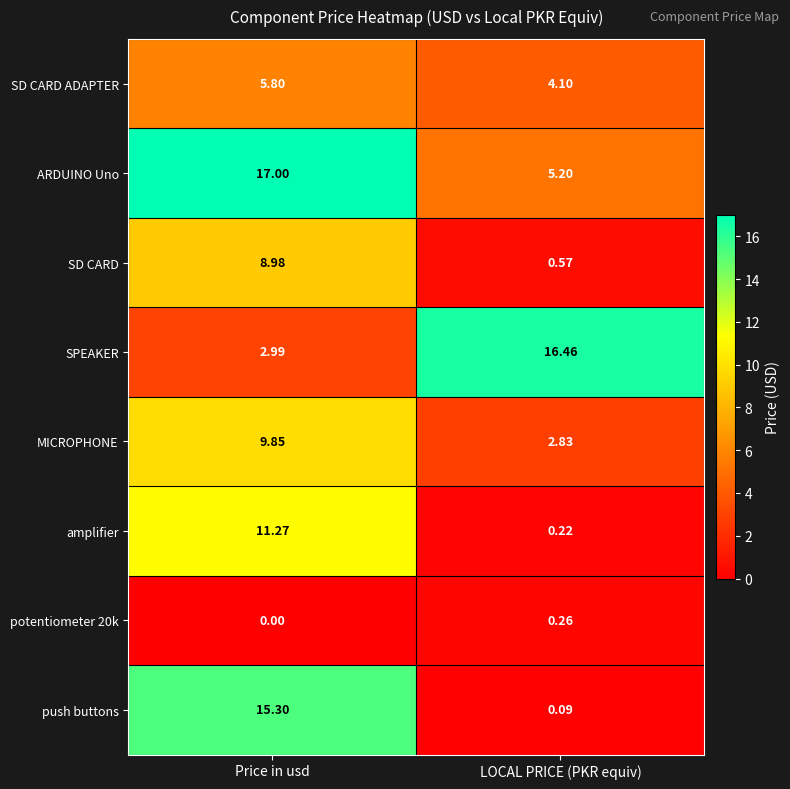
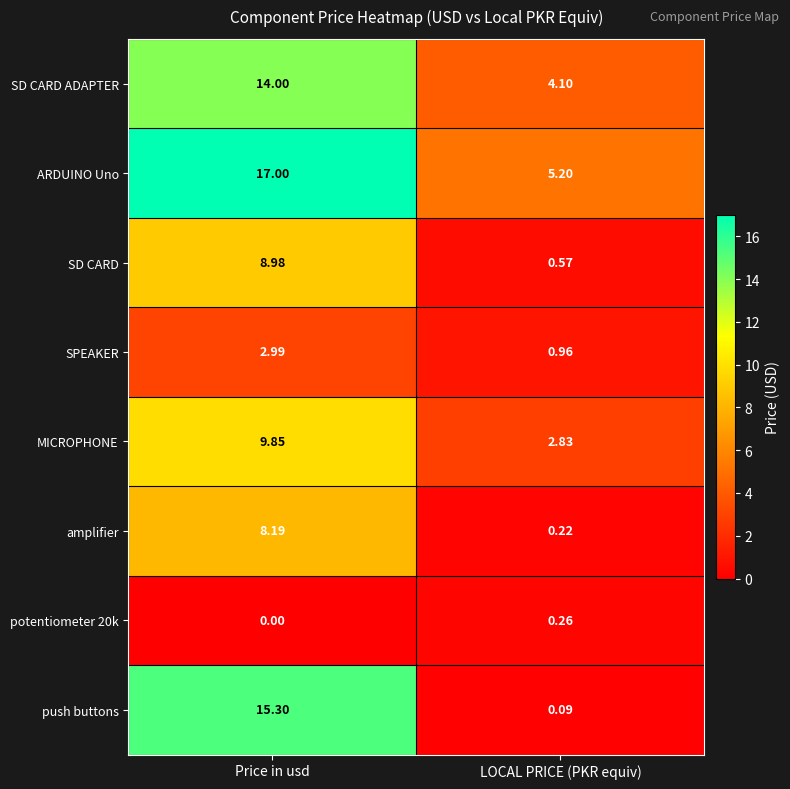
  {
    "SD CARD ADAPTER": {
-     "Price in usd": 5.80,
+     "Price in usd": 14.00,
      "LOCAL PRICE (PKR equiv)": 4.10
    },
    "ARDUINO Uno": {
      "Price in usd": 17.00,
      "LOCAL PRICE (PKR equiv)": 5.20
    },
    "SD CARD": {
      "Price in usd": 8.98,
      "LOCAL PRICE (PKR equiv)": 0.57
    },
    "SPEAKER": {
      "Price in usd": 2.99,
-     "LOCAL PRICE (PKR equiv)": 16.46
+     "LOCAL PRICE (PKR equiv)": 0.96
    },
    "MICROPHONE": {
      "Price in usd": 9.85,
      "LOCAL PRICE (PKR equiv)": 2.83
    },
    "amplifier": {
-     "Price in usd": 11.27,
+     "Price in usd": 8.19,
      "LOCAL PRICE (PKR equiv)": 0.22
    },
    "potentiometer 20k": {
      "Price in usd": 0.00,
      "LOCAL PRICE (PKR equiv)": 0.26
    },
    "push buttons": {
      "Price in usd": 15.30,
      "LOCAL PRICE (PKR equiv)": 0.09
    }
  }
